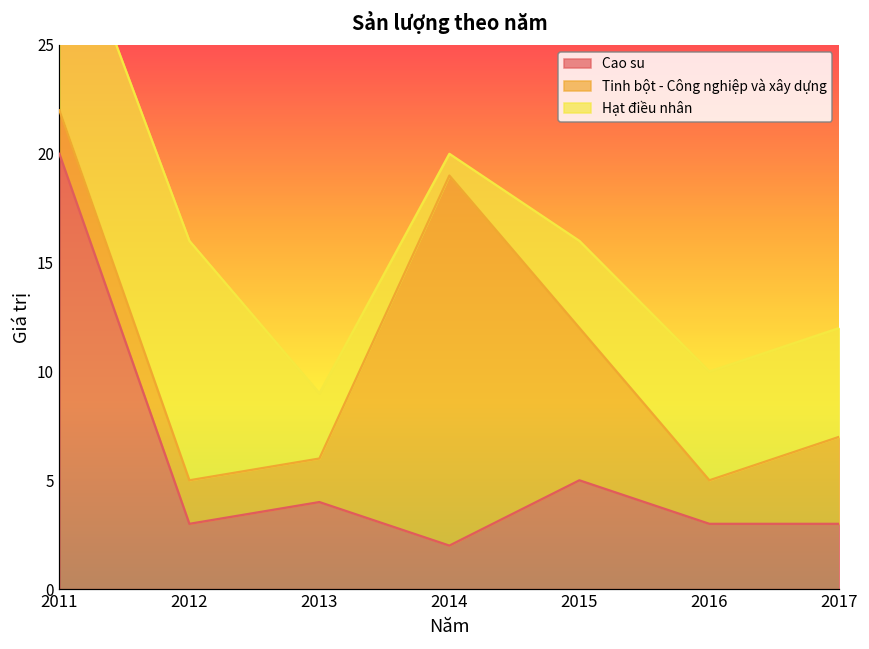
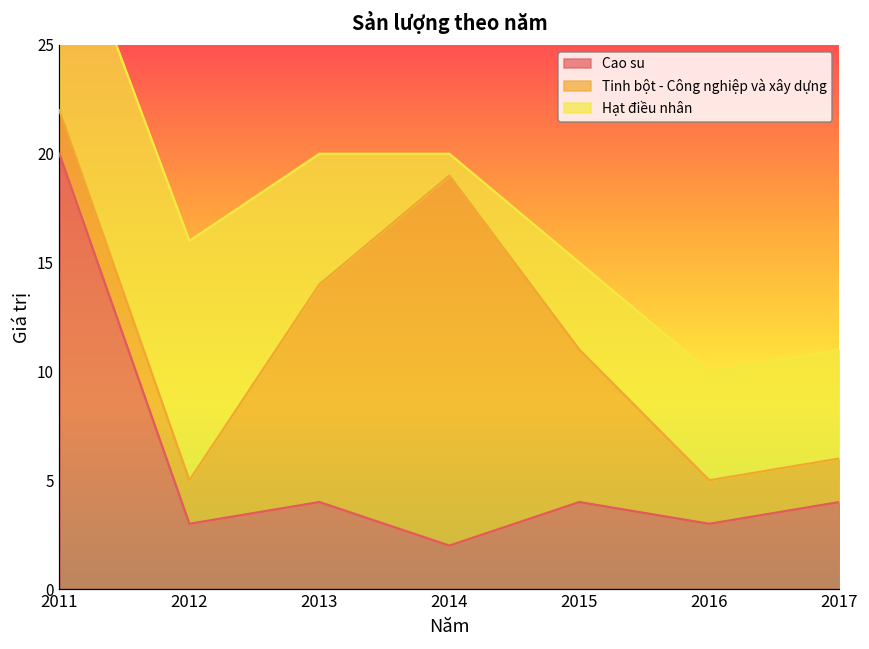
  {
    "Cao su": {
      "2011": 20,
      "2012": 3,
      "2013": 4,
      "2014": 2,
-     "2015": 5,
+     "2015": 4,
      "2016": 3,
-     "2017": 3
+     "2017": 4
    },
    "Tinh bột - Công nghiệp và xây dựng": {
      "2011": 2,
      "2012": 2,
-     "2013": 2,
+     "2013": 10,
      "2014": 17,
      "2015": 7,
      "2016": 2,
-     "2017": 4
+     "2017": 2
    },
    "Hạt điều nhân": {
      "2012": 11,
-     "2013": 3,
+     "2013": 6,
      "2014": 1,
      "2015": 4,
      "2016": 5,
      "2017": 5
    }
  }
